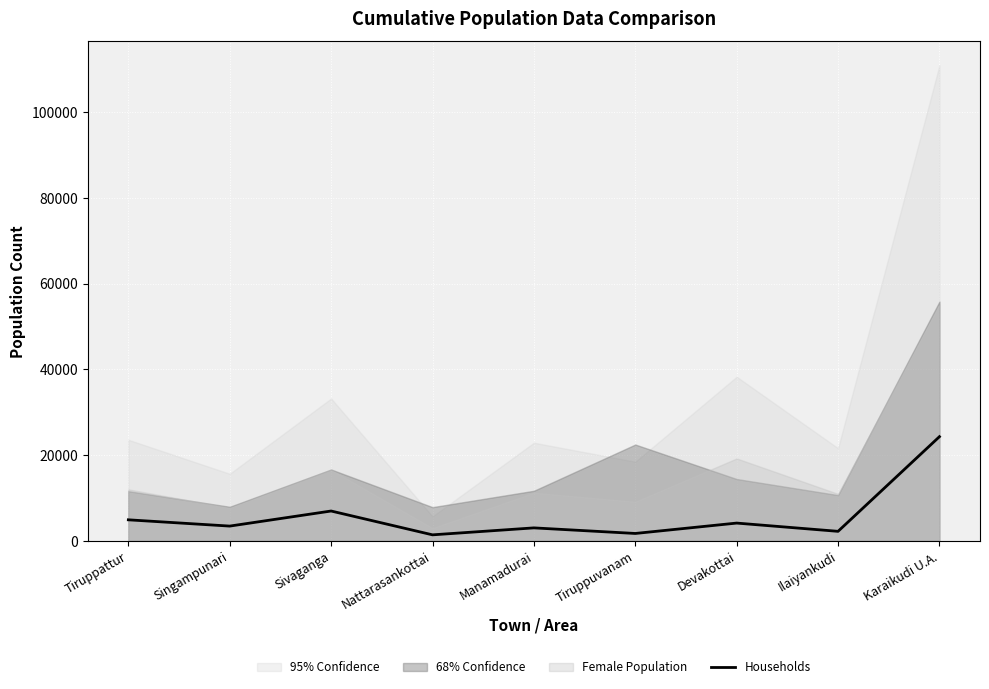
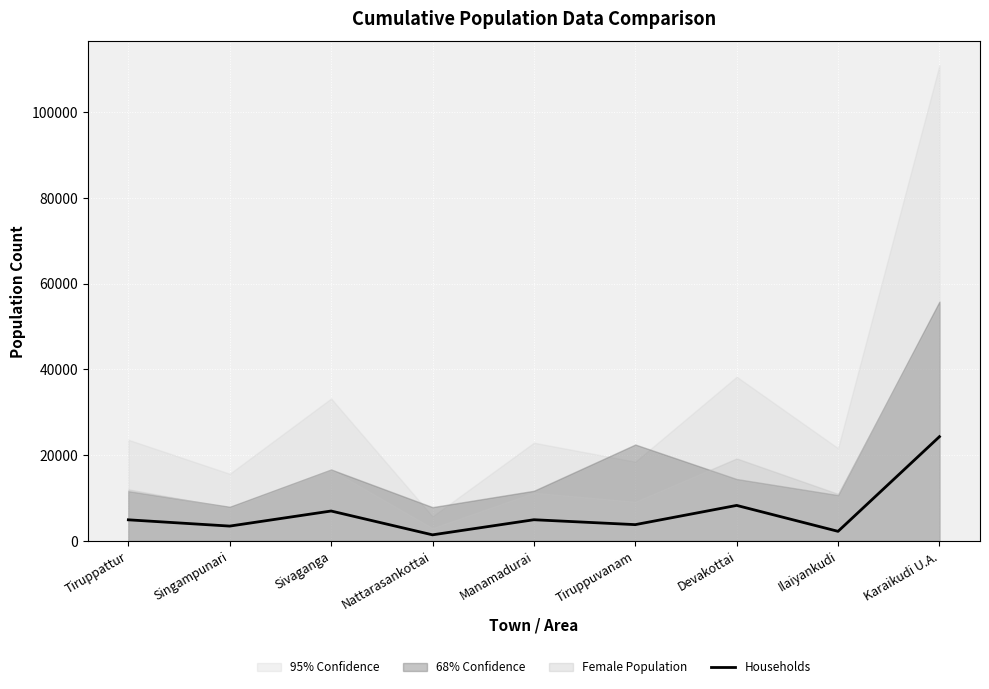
  {
    "Households": {
      "Tiruppattur": 5000,
      "Singampunari": 3000,
      "Sivaganga": 7000,
      "Nattarasankottai": 1000,
-     "Manamadurai": 3000,
-     "Tiruppuvanam": 2000,
-     "Devakottai": 4000,
+     "Manamadurai": 5000,
+     "Tiruppuvanam": 4000,
+     "Devakottai": 8000,
      "Ilaiyankudi": 2000,
      "Karaikudi U.A.": 24000
    },
    "68% Confidence": {
      "Nattarasankottai": 8000,
      "Tiruppuvanam": 22000,
      "Devakottai": 14000,
      "Karaikudi U.A.": 56000
    }
  }
